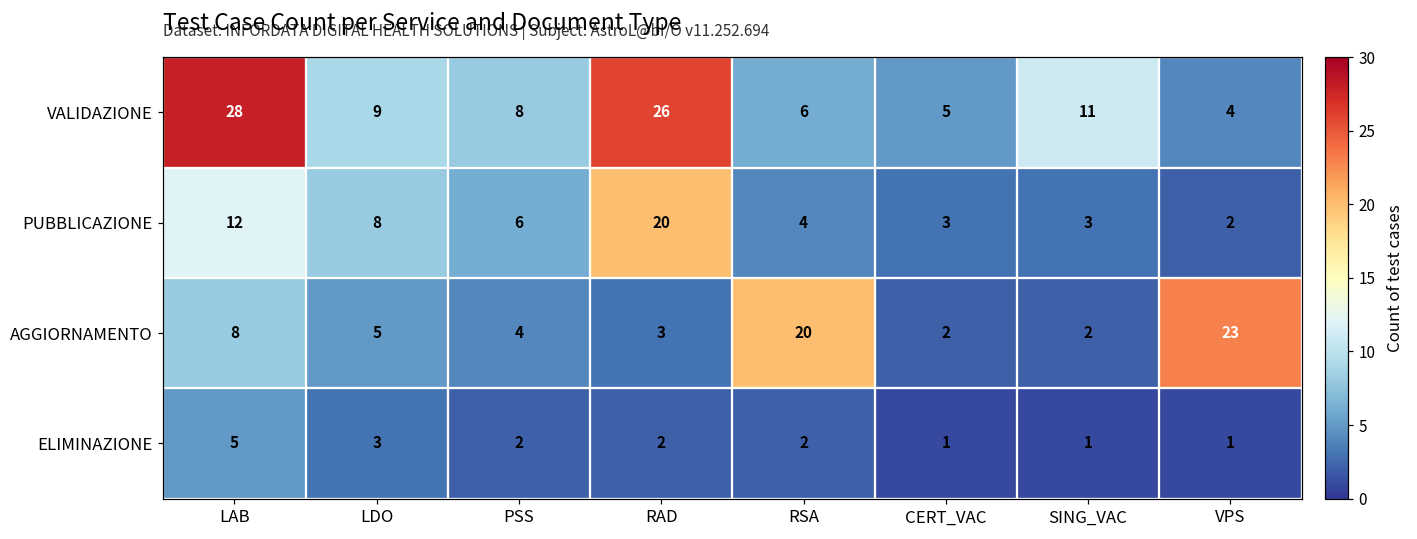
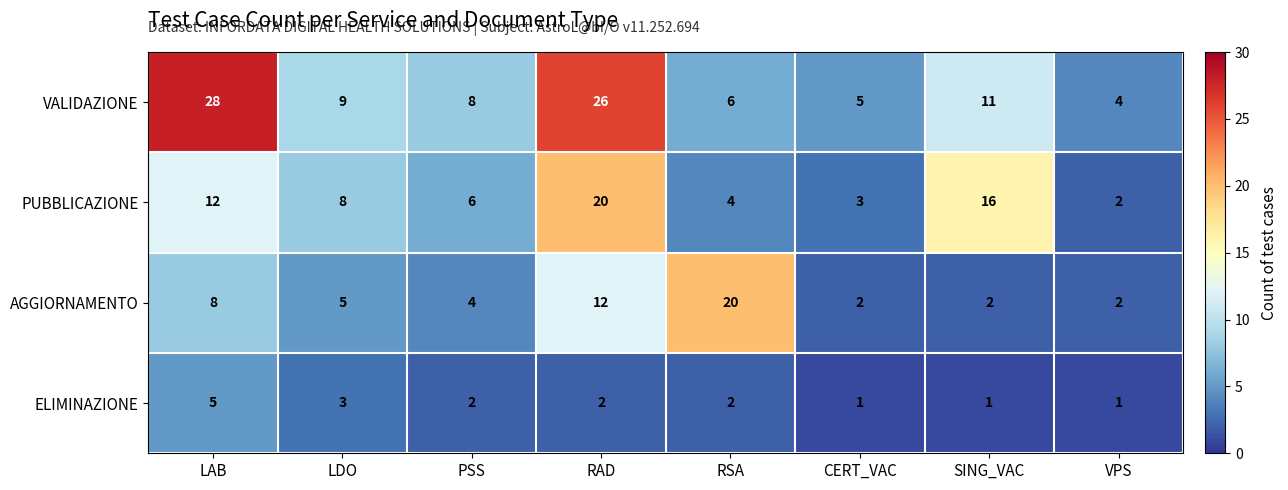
  {
    "VALIDAZIONE": {
      "LAB": 28,
      "LDO": 9,
      "PSS": 8,
      "RAD": 26,
      "RSA": 6,
      "CERT_VAC": 5,
      "SING_VAC": 11,
      "VPS": 4
    },
    "PUBBLICAZIONE": {
      "LAB": 12,
      "LDO": 8,
      "PSS": 6,
      "RAD": 20,
      "RSA": 4,
      "CERT_VAC": 3,
-     "SING_VAC": 3,
+     "SING_VAC": 16,
      "VPS": 2
    },
    "AGGIORNAMENTO": {
      "LAB": 8,
      "LDO": 5,
      "PSS": 4,
-     "RAD": 3,
+     "RAD": 12,
      "RSA": 20,
      "CERT_VAC": 2,
      "SING_VAC": 2,
-     "VPS": 23
+     "VPS": 2
    },
    "ELIMINAZIONE": {
      "LAB": 5,
      "LDO": 3,
      "PSS": 2,
      "RAD": 2,
      "RSA": 2,
      "CERT_VAC": 1,
      "SING_VAC": 1,
      "VPS": 1
    }
  }
